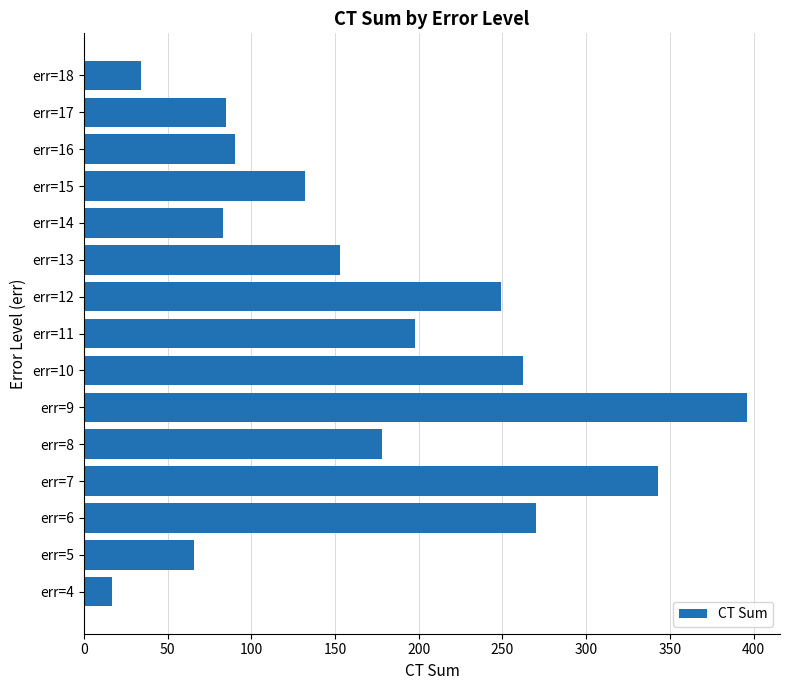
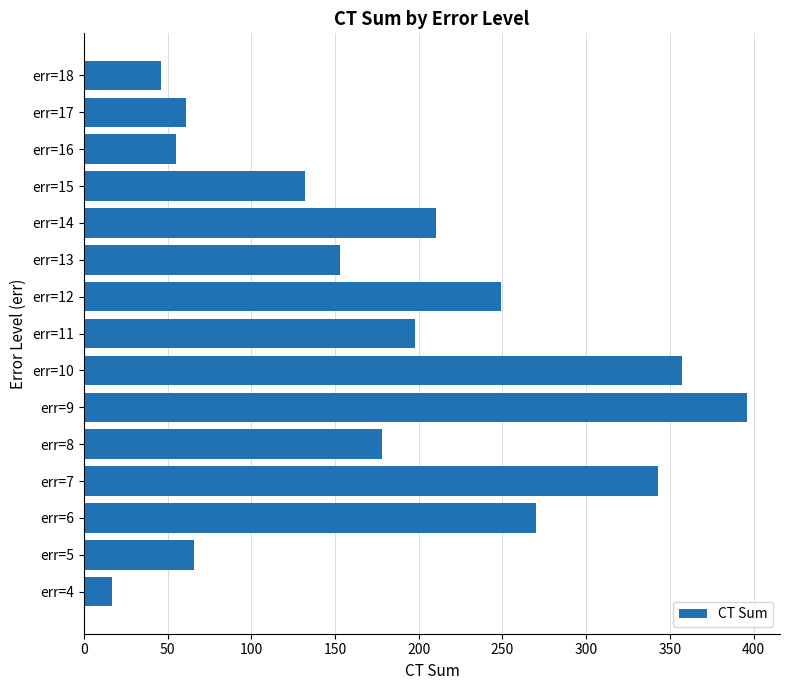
  {
-   "err=18": 34,
-   "err=17": 85,
-   "err=16": 90,
+   "err=18": 46,
+   "err=17": 61,
+   "err=16": 55,
    "err=15": 132,
-   "err=14": 83,
+   "err=14": 210,
    "err=13": 153,
    "err=12": 249,
    "err=11": 198,
-   "err=10": 262,
+   "err=10": 357,
    "err=9": 396,
    "err=8": 178,
    "err=7": 343,
    "err=6": 270,
    "err=5": 66,
    "err=4": 17
  }
